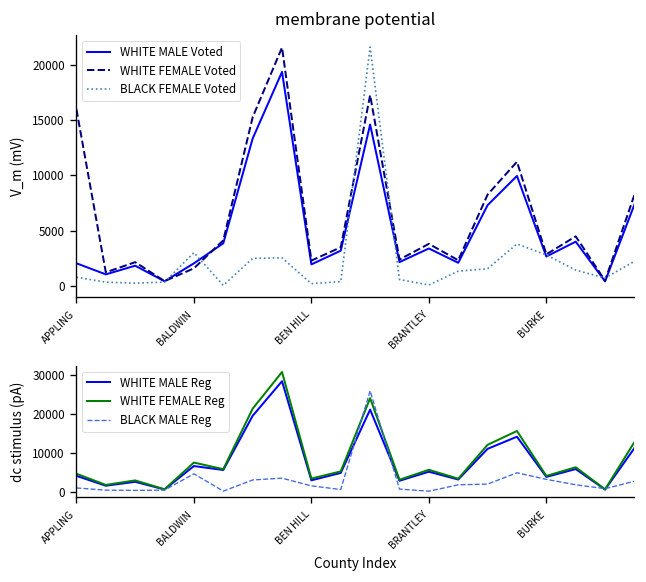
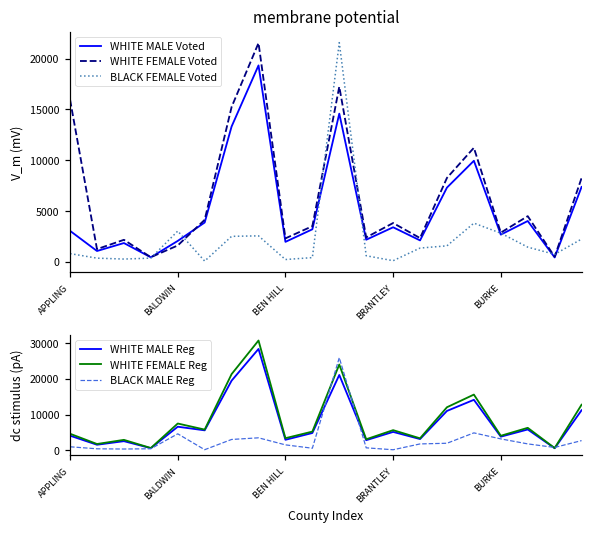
  {
    "membrane potential": {
      "WHITE MALE Voted": {
-       "APPLING": 2000,
+       "APPLING": 3000,
        "BALDWIN": 2000,
        "BEN HILL": 2000,
        "BRANTLEY": 3000
      },
      "WHITE FEMALE Voted": {
        "APPLING": 16000,
        "BALDWIN": 2000,
        "BEN HILL": 2000,
        "BRANTLEY": 4000
      },
      "BLACK FEMALE Voted": {
        "APPLING": 1000,
        "BALDWIN": 3000,
        "BEN HILL": 0,
        "BRANTLEY": 0
      }
    }
  }
